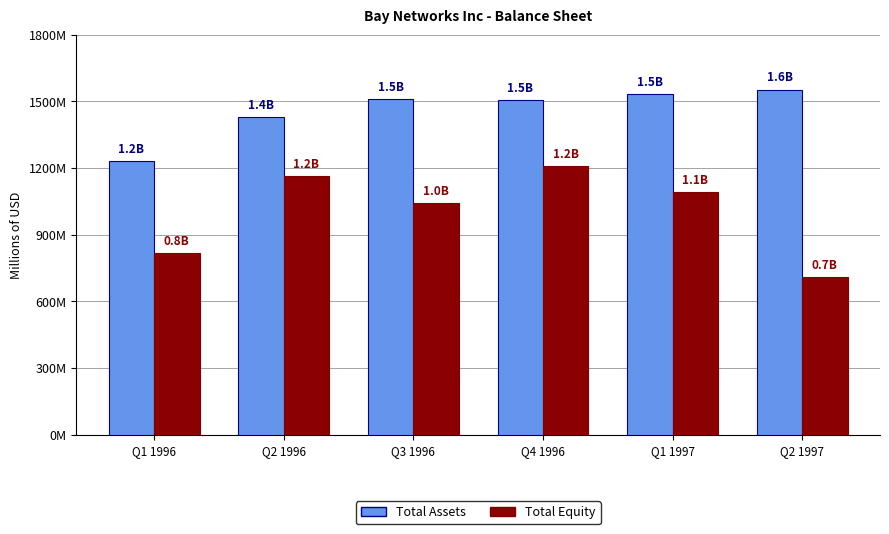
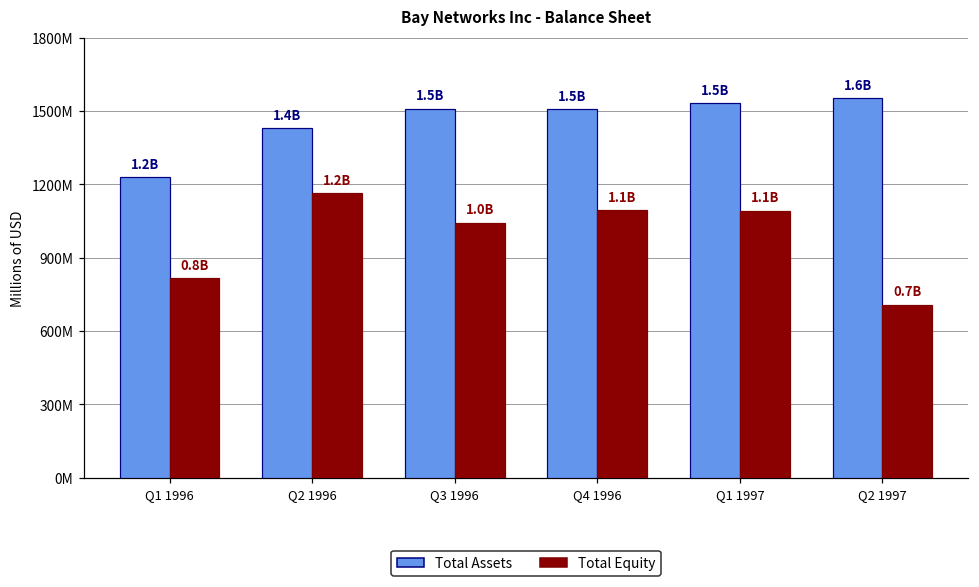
  {
    "Total Assets": {
      "Q1 1996": "1.2B",
      "Q2 1996": "1.4B",
      "Q3 1996": "1.5B",
      "Q4 1996": "1.5B",
      "Q1 1997": "1.5B",
      "Q2 1997": "1.6B"
    },
    "Total Equity": {
      "Q1 1996": "0.8B",
      "Q2 1996": "1.2B",
      "Q3 1996": "1.0B",
-     "Q4 1996": "1.2B",
+     "Q4 1996": "1.1B",
      "Q1 1997": "1.1B",
      "Q2 1997": "0.7B"
    }
  }
